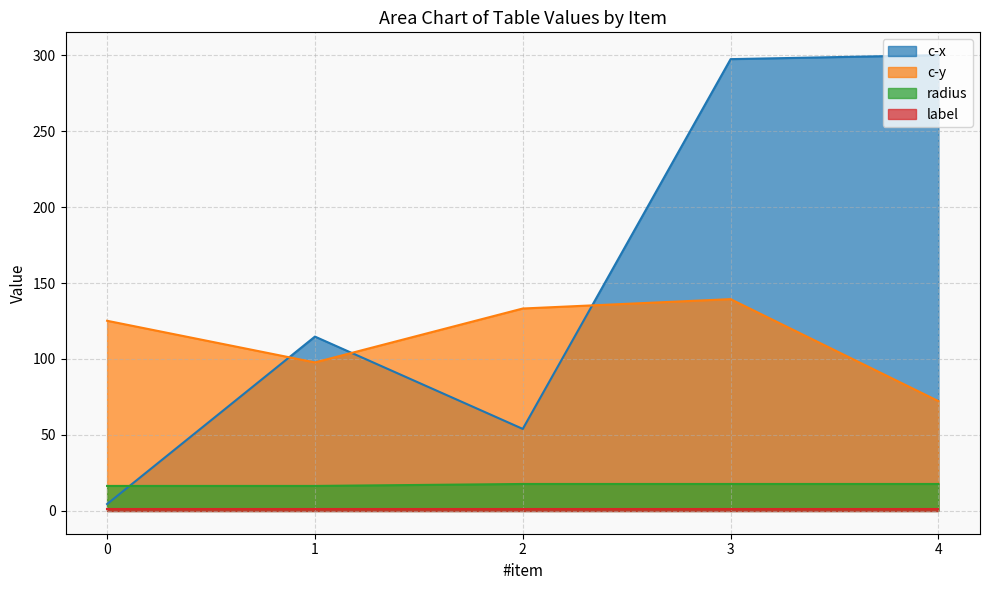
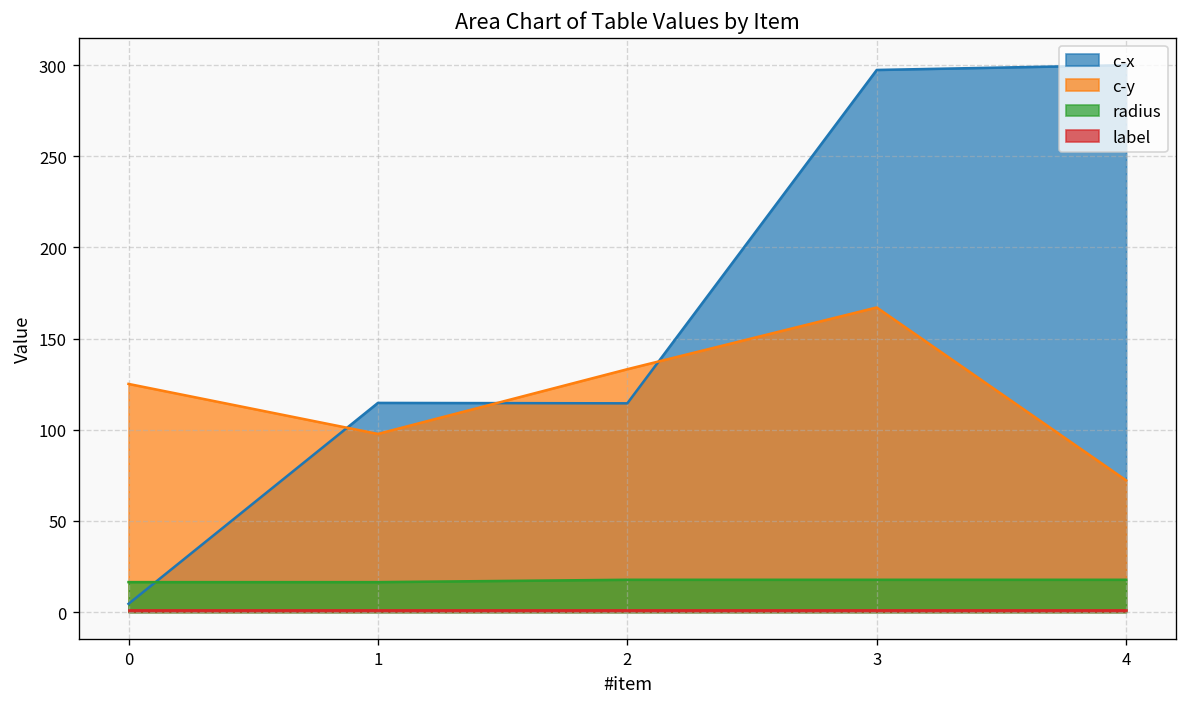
  {
    "c-x": {
      "0": 5,
      "1": 115,
-     "2": 54,
+     "2": 115,
      "3": 297
    },
    "c-y": {
      "0": 125,
      "1": 98,
      "2": 133,
-     "3": 139,
+     "3": 167,
      "4": 72
    },
    "radius": {
      "0": 16,
      "1": 16,
      "2": 18,
      "3": 18,
      "4": 18
    },
    "label": {
      "0": 1,
      "1": 1,
      "2": 1,
      "3": 1,
      "4": 1
    }
  }
